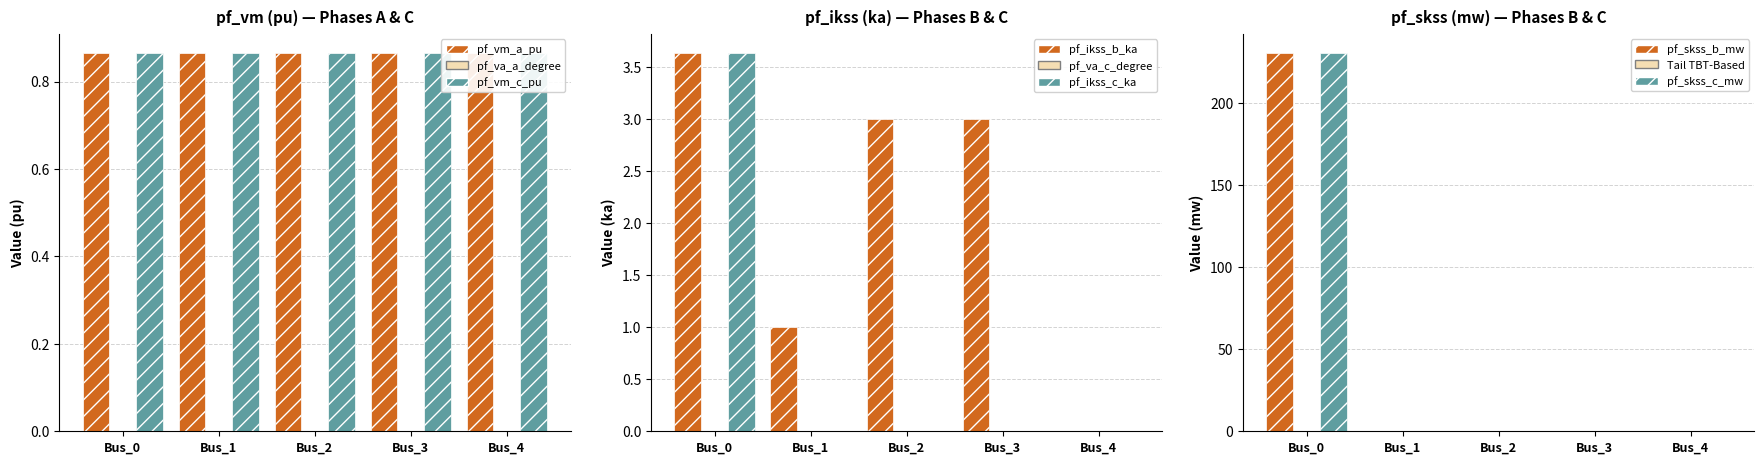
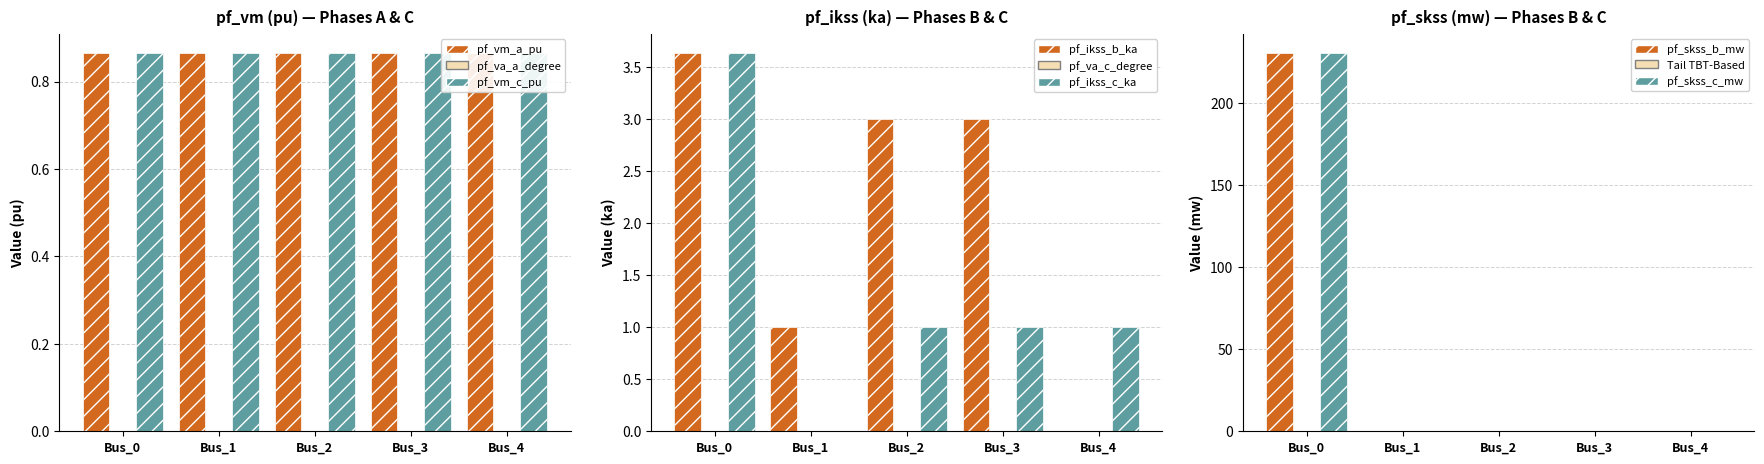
  {
    "pf_vm (pu) — Phases A & C": {
      "pf_vm_a_pu": {
        "Bus_0": 0.87,
        "Bus_1": 0.87,
        "Bus_2": 0.87,
        "Bus_3": 0.87
      },
      "pf_va_a_degree": {
        "Bus_0": 0.00,
        "Bus_1": 0.00,
        "Bus_2": 0.00,
        "Bus_3": 0.00,
        "Bus_4": 0.00
      },
      "pf_vm_c_pu": {
        "Bus_0": 0.87,
        "Bus_1": 0.87,
        "Bus_2": 0.87,
        "Bus_3": 0.87
      }
    },
    "pf_ikss (ka) — Phases B & C": {
      "pf_ikss_b_ka": {
        "Bus_0": 3.64,
        "Bus_1": 1,
        "Bus_2": 3,
        "Bus_3": 3,
        "Bus_4": 0
      },
      "pf_va_c_degree": {
        "Bus_0": 0,
        "Bus_1": 0,
        "Bus_2": 0,
        "Bus_3": 0,
        "Bus_4": 0
      },
      "pf_ikss_c_ka": {
        "Bus_0": 3.64,
        "Bus_1": 0,
-       "Bus_2": 0,
-       "Bus_3": 0,
-       "Bus_4": 0
+       "Bus_2": 1,
+       "Bus_3": 1,
+       "Bus_4": 1
      }
    },
    "pf_skss (mw) — Phases B & C": {
      "pf_skss_b_mw": {
        "Bus_0": 231,
        "Bus_1": 0,
        "Bus_2": 0,
        "Bus_3": 0,
        "Bus_4": 0
      },
      "Tail TBT-Based": {
        "Bus_0": 0,
        "Bus_1": 0,
        "Bus_2": 0,
        "Bus_3": 0,
        "Bus_4": 0
      },
      "pf_skss_c_mw": {
        "Bus_0": 231,
        "Bus_1": 0,
        "Bus_2": 0,
        "Bus_3": 0,
        "Bus_4": 0
      }
    }
  }
